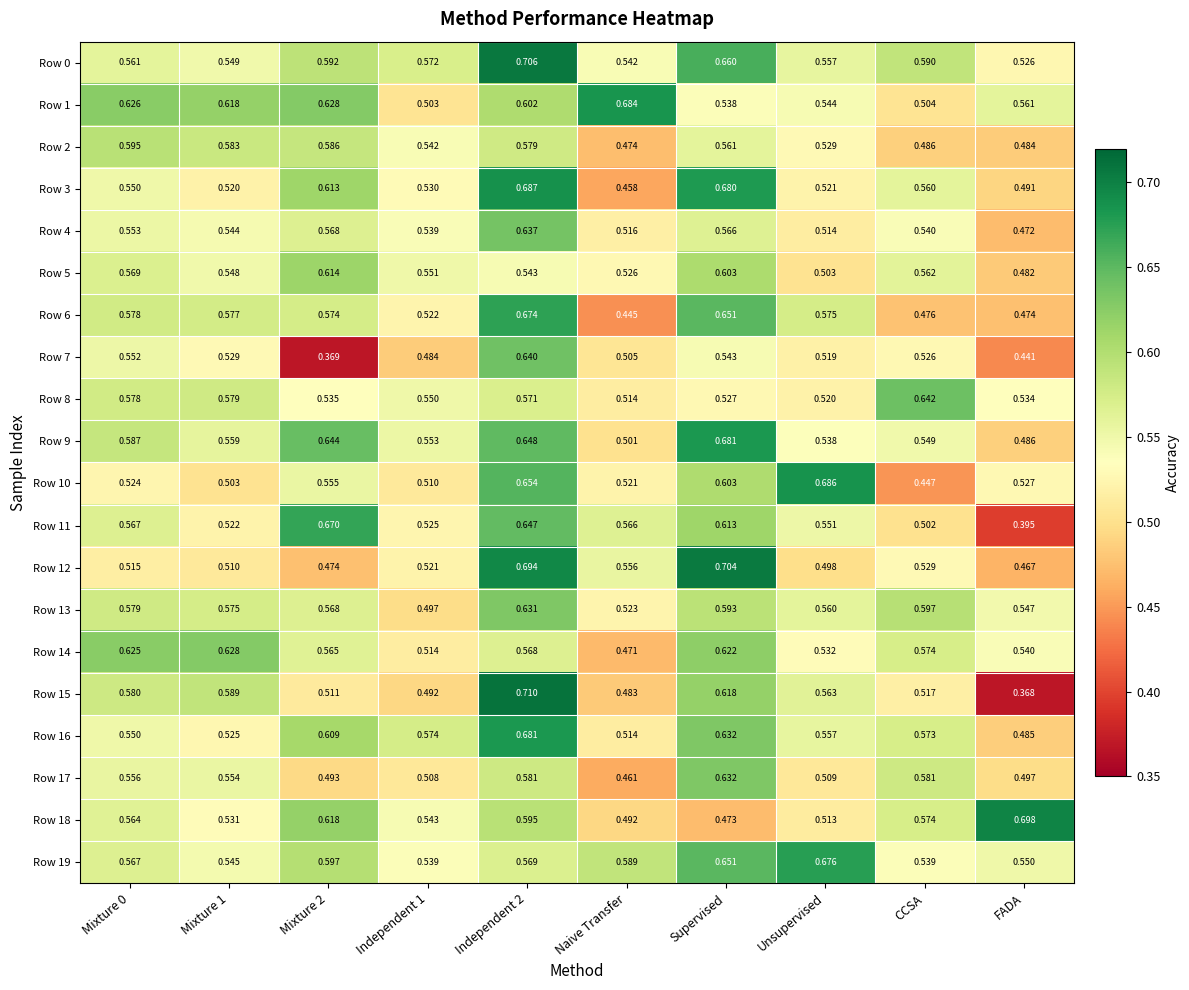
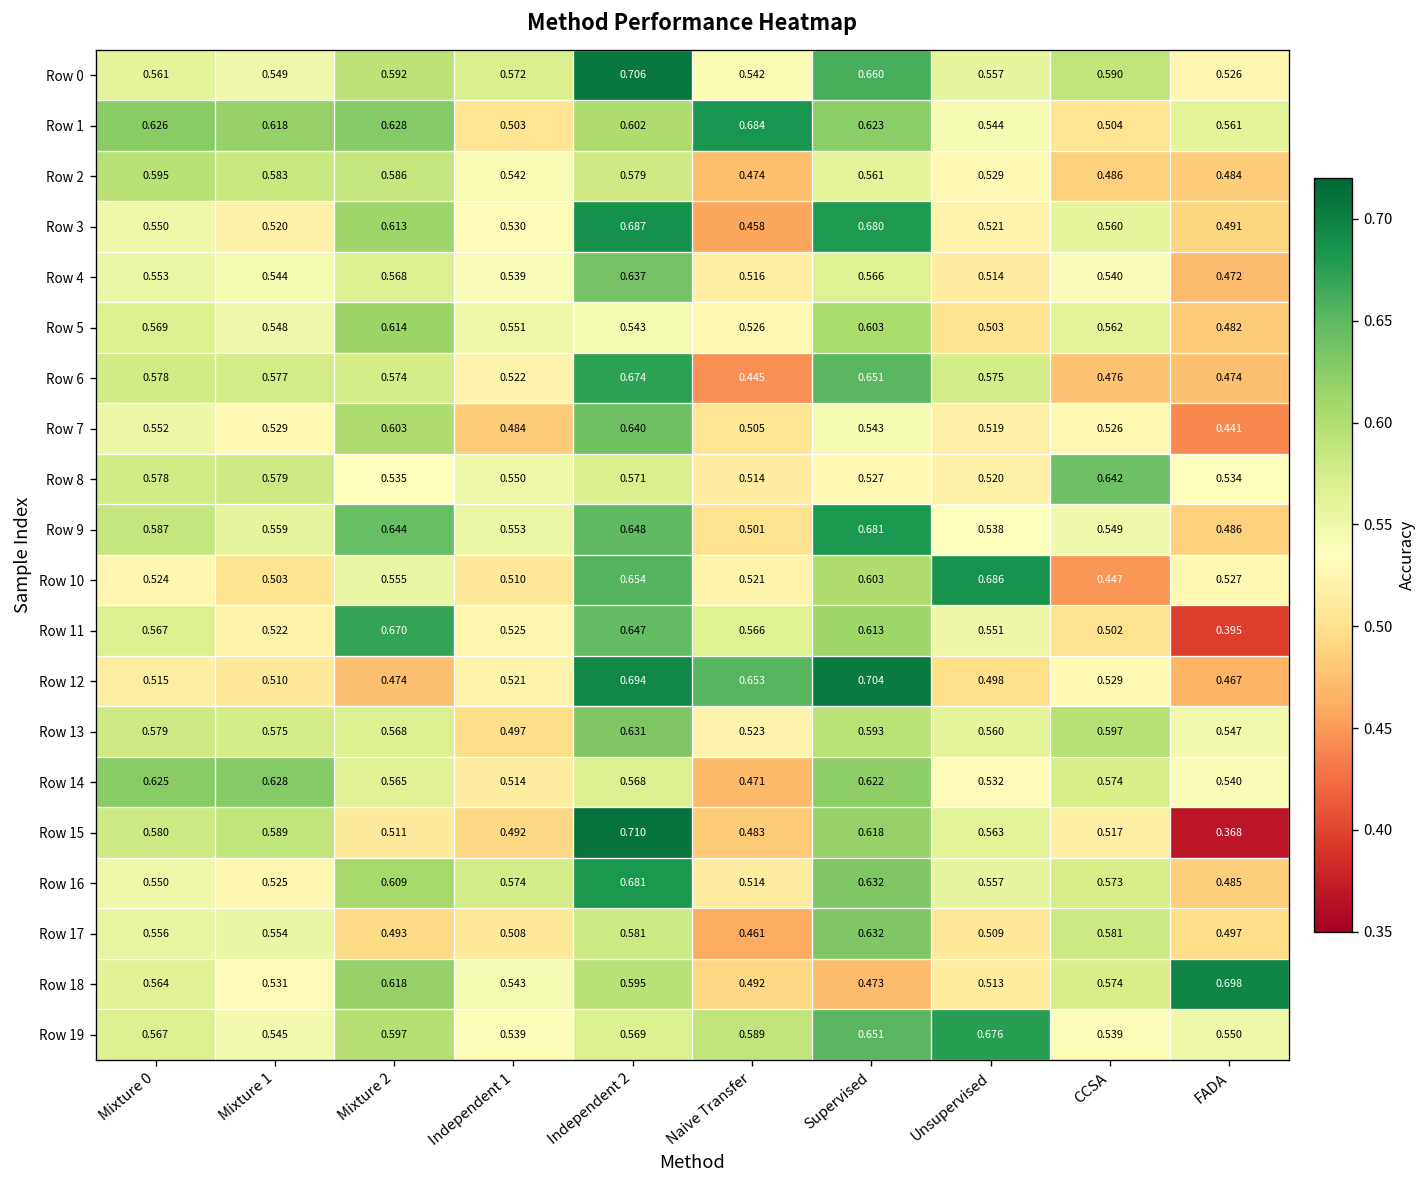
  {
    "Row 0": {
      "Mixture 0": 0.561,
      "Mixture 1": 0.549,
      "Mixture 2": 0.592,
      "Independent 1": 0.572,
      "Independent 2": 0.706,
      "Naive Transfer": 0.542,
      "Supervised": 0.660,
      "Unsupervised": 0.557,
      "CCSA": 0.590,
      "FADA": 0.526
    },
    "Row 1": {
      "Mixture 0": 0.626,
      "Mixture 1": 0.618,
      "Mixture 2": 0.628,
      "Independent 1": 0.503,
      "Independent 2": 0.602,
      "Naive Transfer": 0.684,
-     "Supervised": 0.538,
+     "Supervised": 0.623,
      "Unsupervised": 0.544,
      "CCSA": 0.504,
      "FADA": 0.561
    },
    "Row 2": {
      "Mixture 0": 0.595,
      "Mixture 1": 0.583,
      "Mixture 2": 0.586,
      "Independent 1": 0.542,
      "Independent 2": 0.579,
      "Naive Transfer": 0.474,
      "Supervised": 0.561,
      "Unsupervised": 0.529,
      "CCSA": 0.486,
      "FADA": 0.484
    },
    "Row 3": {
      "Mixture 0": 0.550,
      "Mixture 1": 0.520,
      "Mixture 2": 0.613,
      "Independent 1": 0.530,
      "Independent 2": 0.687,
      "Naive Transfer": 0.458,
      "Supervised": 0.680,
      "Unsupervised": 0.521,
      "CCSA": 0.560,
      "FADA": 0.491
    },
    "Row 4": {
      "Mixture 0": 0.553,
      "Mixture 1": 0.544,
      "Mixture 2": 0.568,
      "Independent 1": 0.539,
      "Independent 2": 0.637,
      "Naive Transfer": 0.516,
      "Supervised": 0.566,
      "Unsupervised": 0.514,
      "CCSA": 0.540,
      "FADA": 0.472
    },
    "Row 5": {
      "Mixture 0": 0.569,
      "Mixture 1": 0.548,
      "Mixture 2": 0.614,
      "Independent 1": 0.551,
      "Independent 2": 0.543,
      "Naive Transfer": 0.526,
      "Supervised": 0.603,
      "Unsupervised": 0.503,
      "CCSA": 0.562,
      "FADA": 0.482
    },
    "Row 6": {
      "Mixture 0": 0.578,
      "Mixture 1": 0.577,
      "Mixture 2": 0.574,
      "Independent 1": 0.522,
      "Independent 2": 0.674,
      "Naive Transfer": 0.445,
      "Supervised": 0.651,
      "Unsupervised": 0.575,
      "CCSA": 0.476,
      "FADA": 0.474
    },
    "Row 7": {
      "Mixture 0": 0.552,
      "Mixture 1": 0.529,
-     "Mixture 2": 0.369,
+     "Mixture 2": 0.603,
      "Independent 1": 0.484,
      "Independent 2": 0.640,
      "Naive Transfer": 0.505,
      "Supervised": 0.543,
      "Unsupervised": 0.519,
      "CCSA": 0.526,
      "FADA": 0.441
    },
    "Row 8": {
      "Mixture 0": 0.578,
      "Mixture 1": 0.579,
      "Mixture 2": 0.535,
      "Independent 1": 0.550,
      "Independent 2": 0.571,
      "Naive Transfer": 0.514,
      "Supervised": 0.527,
      "Unsupervised": 0.520,
      "CCSA": 0.642,
      "FADA": 0.534
    },
    "Row 9": {
      "Mixture 0": 0.587,
      "Mixture 1": 0.559,
      "Mixture 2": 0.644,
      "Independent 1": 0.553,
      "Independent 2": 0.648,
      "Naive Transfer": 0.501,
      "Supervised": 0.681,
      "Unsupervised": 0.538,
      "CCSA": 0.549,
      "FADA": 0.486
    },
    "Row 10": {
      "Mixture 0": 0.524,
      "Mixture 1": 0.503,
      "Mixture 2": 0.555,
      "Independent 1": 0.510,
      "Independent 2": 0.654,
      "Naive Transfer": 0.521,
      "Supervised": 0.603,
      "Unsupervised": 0.686,
      "CCSA": 0.447,
      "FADA": 0.527
    },
    "Row 11": {
      "Mixture 0": 0.567,
      "Mixture 1": 0.522,
      "Mixture 2": 0.670,
      "Independent 1": 0.525,
      "Independent 2": 0.647,
      "Naive Transfer": 0.566,
      "Supervised": 0.613,
      "Unsupervised": 0.551,
      "CCSA": 0.502,
      "FADA": 0.395
    },
    "Row 12": {
      "Mixture 0": 0.515,
      "Mixture 1": 0.510,
      "Mixture 2": 0.474,
      "Independent 1": 0.521,
      "Independent 2": 0.694,
-     "Naive Transfer": 0.556,
+     "Naive Transfer": 0.653,
      "Supervised": 0.704,
      "Unsupervised": 0.498,
      "CCSA": 0.529,
      "FADA": 0.467
    },
    "Row 13": {
      "Mixture 0": 0.579,
      "Mixture 1": 0.575,
      "Mixture 2": 0.568,
      "Independent 1": 0.497,
      "Independent 2": 0.631,
      "Naive Transfer": 0.523,
      "Supervised": 0.593,
      "Unsupervised": 0.560,
      "CCSA": 0.597,
      "FADA": 0.547
    },
    "Row 14": {
      "Mixture 0": 0.625,
      "Mixture 1": 0.628,
      "Mixture 2": 0.565,
      "Independent 1": 0.514,
      "Independent 2": 0.568,
      "Naive Transfer": 0.471,
      "Supervised": 0.622,
      "Unsupervised": 0.532,
      "CCSA": 0.574,
      "FADA": 0.540
    },
    "Row 15": {
      "Mixture 0": 0.580,
      "Mixture 1": 0.589,
      "Mixture 2": 0.511,
      "Independent 1": 0.492,
      "Independent 2": 0.710,
      "Naive Transfer": 0.483,
      "Supervised": 0.618,
      "Unsupervised": 0.563,
      "CCSA": 0.517,
      "FADA": 0.368
    },
    "Row 16": {
      "Mixture 0": 0.550,
      "Mixture 1": 0.525,
      "Mixture 2": 0.609,
      "Independent 1": 0.574,
      "Independent 2": 0.681,
      "Naive Transfer": 0.514,
      "Supervised": 0.632,
      "Unsupervised": 0.557,
      "CCSA": 0.573,
      "FADA": 0.485
    },
    "Row 17": {
      "Mixture 0": 0.556,
      "Mixture 1": 0.554,
      "Mixture 2": 0.493,
      "Independent 1": 0.508,
      "Independent 2": 0.581,
      "Naive Transfer": 0.461,
      "Supervised": 0.632,
      "Unsupervised": 0.509,
      "CCSA": 0.581,
      "FADA": 0.497
    },
    "Row 18": {
      "Mixture 0": 0.564,
      "Mixture 1": 0.531,
      "Mixture 2": 0.618,
      "Independent 1": 0.543,
      "Independent 2": 0.595,
      "Naive Transfer": 0.492,
      "Supervised": 0.473,
      "Unsupervised": 0.513,
      "CCSA": 0.574,
      "FADA": 0.698
    },
    "Row 19": {
      "Mixture 0": 0.567,
      "Mixture 1": 0.545,
      "Mixture 2": 0.597,
      "Independent 1": 0.539,
      "Independent 2": 0.569,
      "Naive Transfer": 0.589,
      "Supervised": 0.651,
      "Unsupervised": 0.676,
      "CCSA": 0.539,
      "FADA": 0.550
    }
  }
